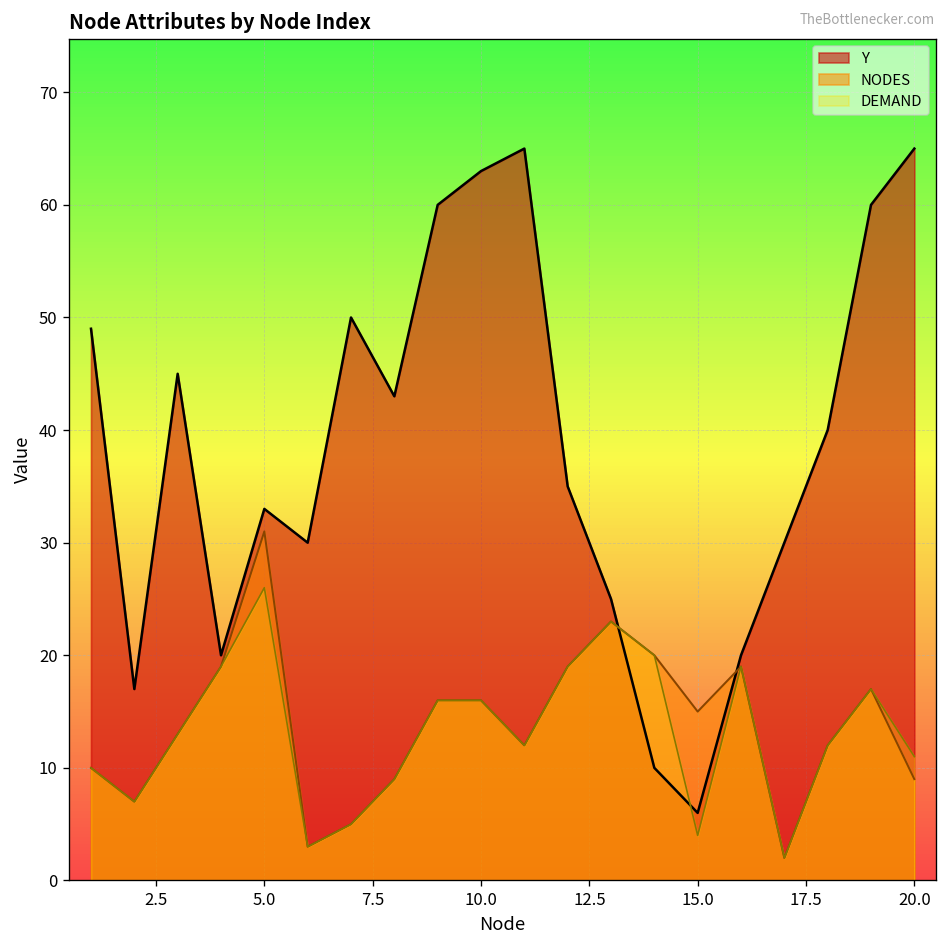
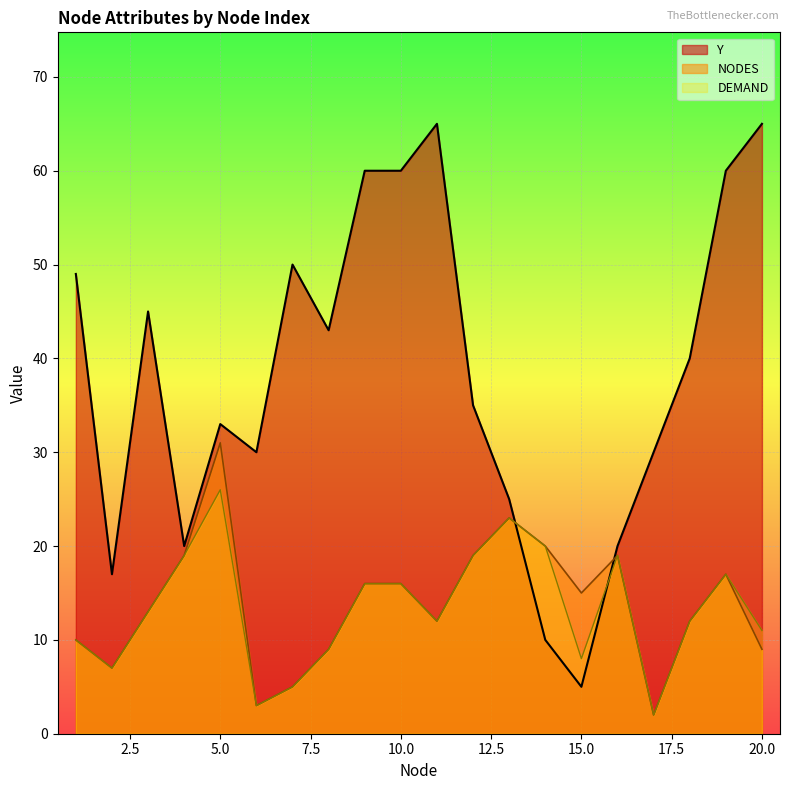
  {
    "Y": {
      "5.0": 33,
-     "10.0": 63,
-     "15.0": 6,
+     "10.0": 60,
+     "15.0": 5,
      "20.0": 65
    },
    "NODES": {
      "5.0": 31,
      "15.0": 15,
      "20.0": 9
    },
    "DEMAND": {
      "5.0": 26,
-     "15.0": 4,
+     "15.0": 8,
      "20.0": 11
    }
  }
